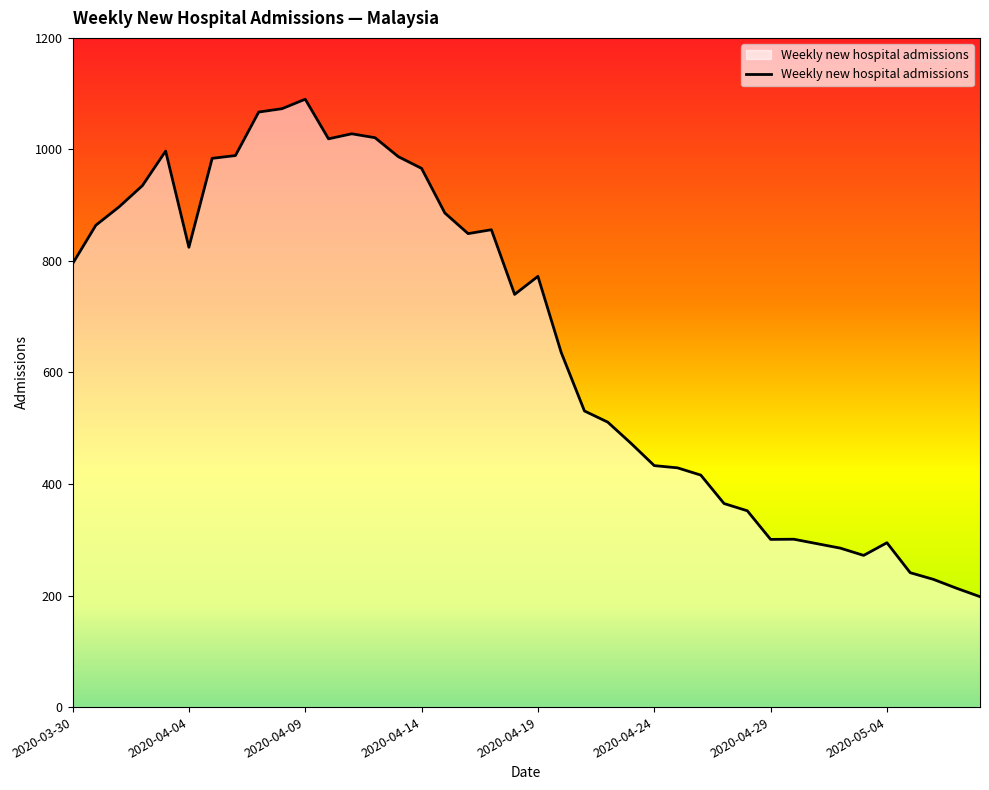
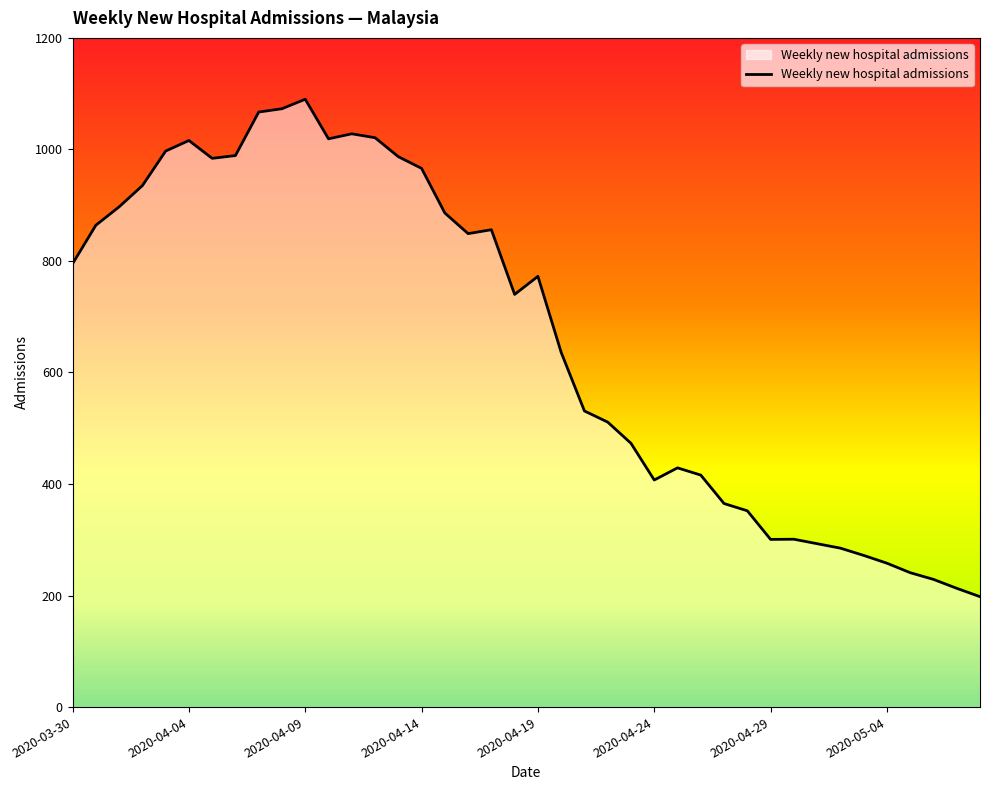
  {
    "2020-03-30": 800,
-   "2020-04-04": 820,
+   "2020-04-04": 1020,
    "2020-04-09": 1090,
    "2020-04-14": 970,
    "2020-04-19": 770,
-   "2020-04-24": 430,
+   "2020-04-24": 410,
    "2020-04-29": 300,
-   "2020-05-04": 290
+   "2020-05-04": 260
  }
